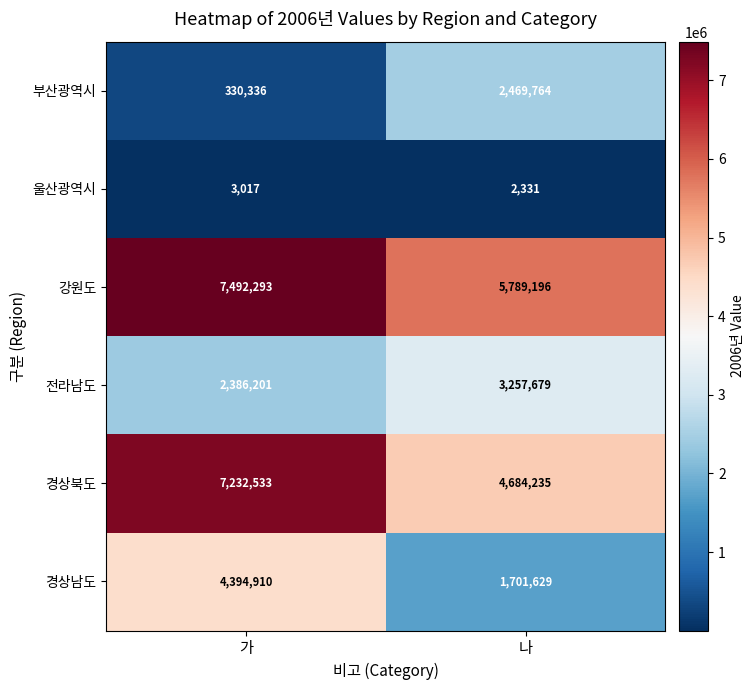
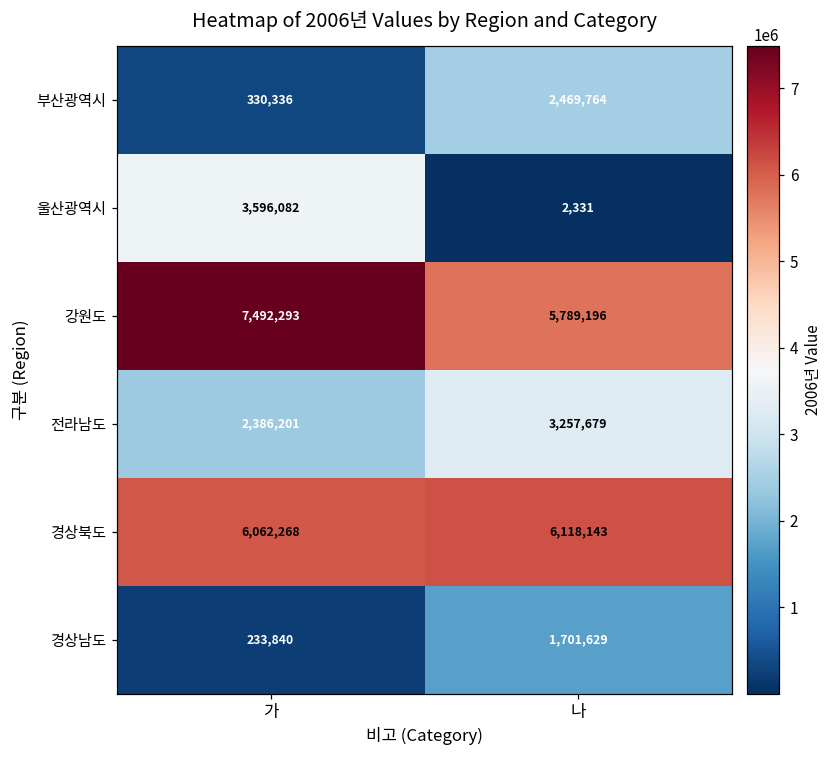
  {
    "부산광역시": {
      "가": "330,336",
      "나": "2,469,764"
    },
    "울산광역시": {
-     "가": "3,017",
+     "가": "3,596,082",
      "나": "2,331"
    },
    "강원도": {
      "가": "7,492,293",
      "나": "5,789,196"
    },
    "전라남도": {
      "가": "2,386,201",
      "나": "3,257,679"
    },
    "경상북도": {
-     "가": "7,232,533",
-     "나": "4,684,235"
+     "가": "6,062,268",
+     "나": "6,118,143"
    },
    "경상남도": {
-     "가": "4,394,910",
+     "가": "233,840",
      "나": "1,701,629"
    }
  }
